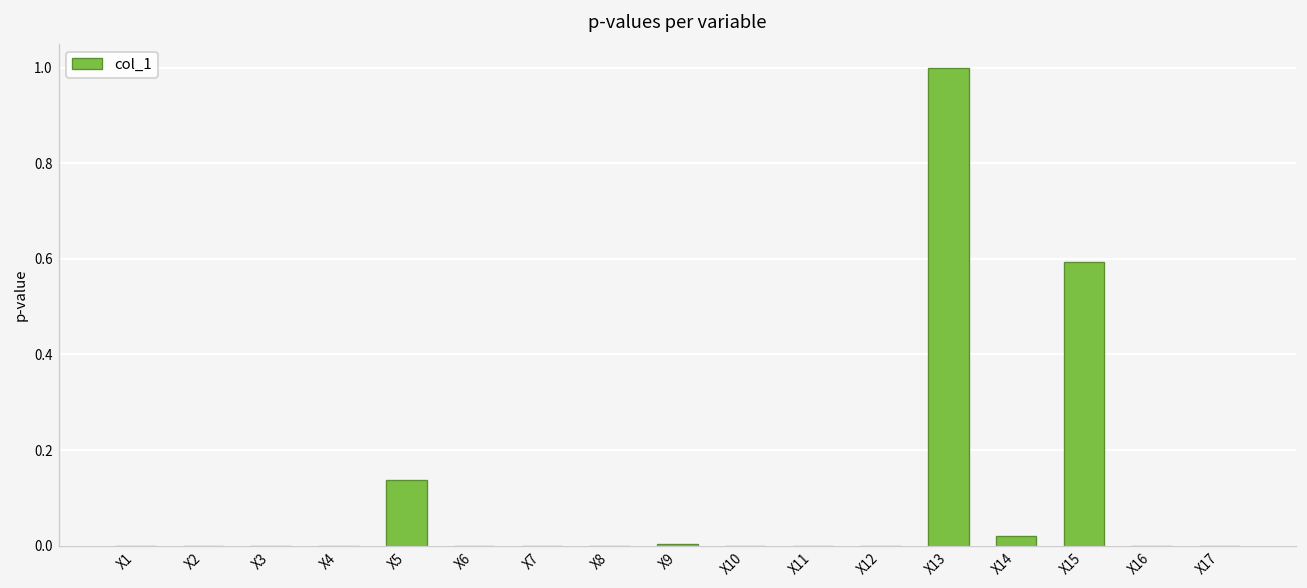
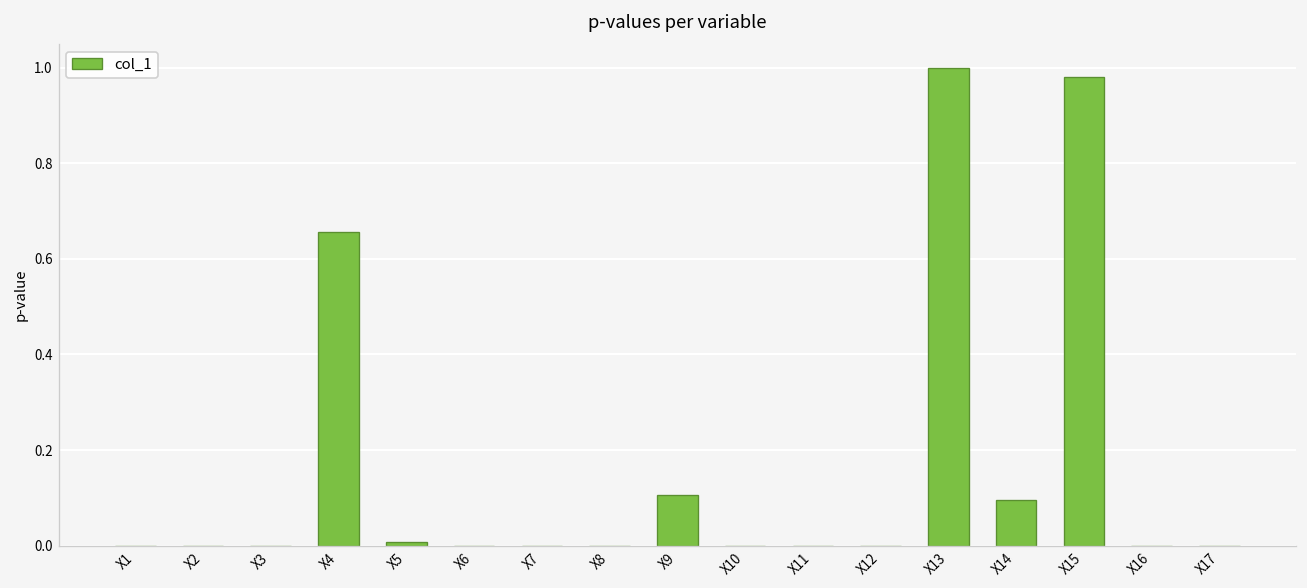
  {
-   "X4": 0.00,
-   "X5": 0.14,
-   "X9": 0.00,
+   "X4": 0.66,
+   "X5": 0.01,
+   "X9": 0.11,
    "X13": 1.00,
-   "X14": 0.02,
-   "X15": 0.59
+   "X14": 0.10,
+   "X15": 0.98
  }
